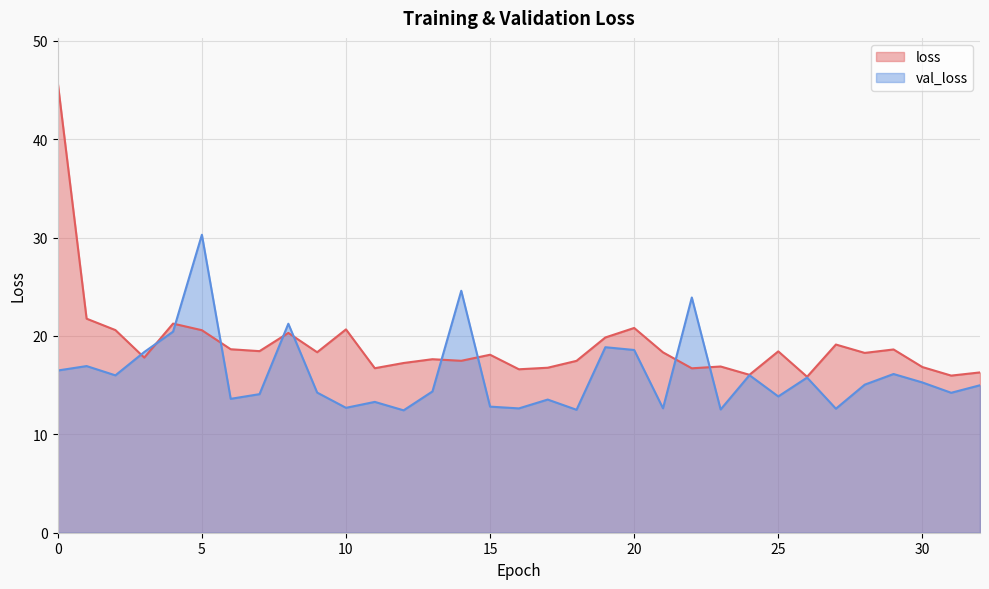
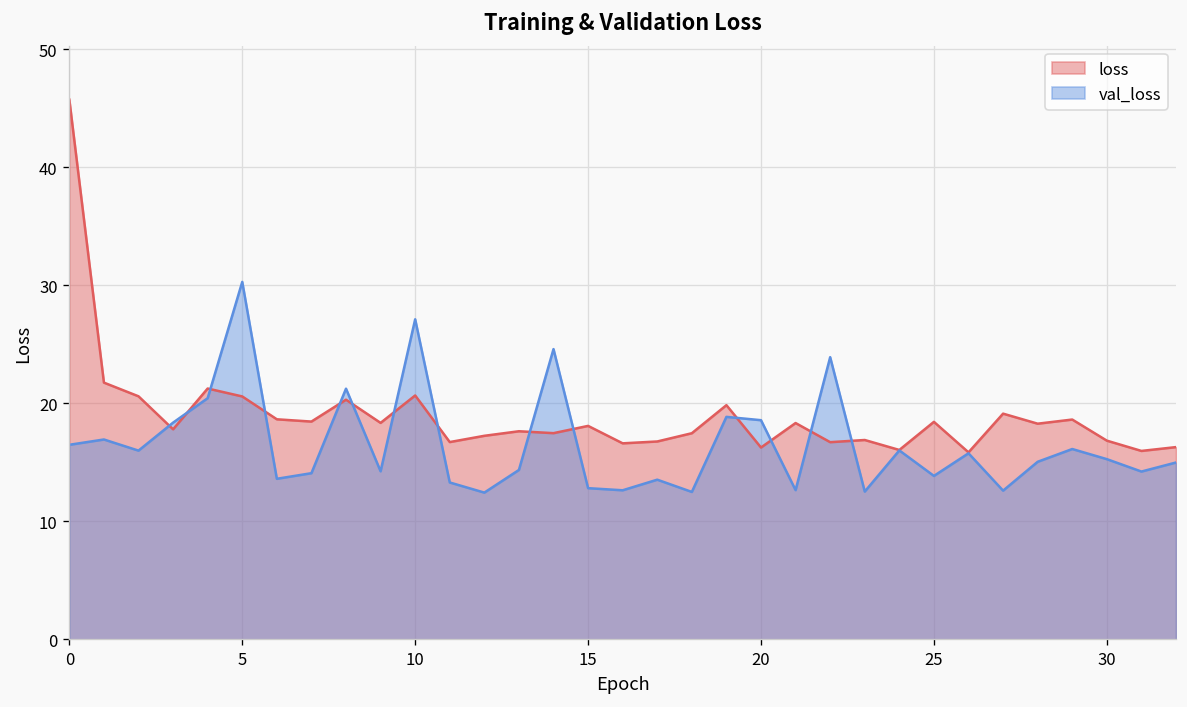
  {
    "loss": {
      "0": 46,
      "5": 21,
      "10": 21,
      "15": 18,
-     "20": 21,
+     "20": 16,
      "25": 18,
      "30": 17
    },
    "val_loss": {
      "0": 16,
      "5": 30,
-     "10": 13,
+     "10": 27,
      "15": 13,
      "20": 19,
      "25": 14,
      "30": 15
    }
  }
